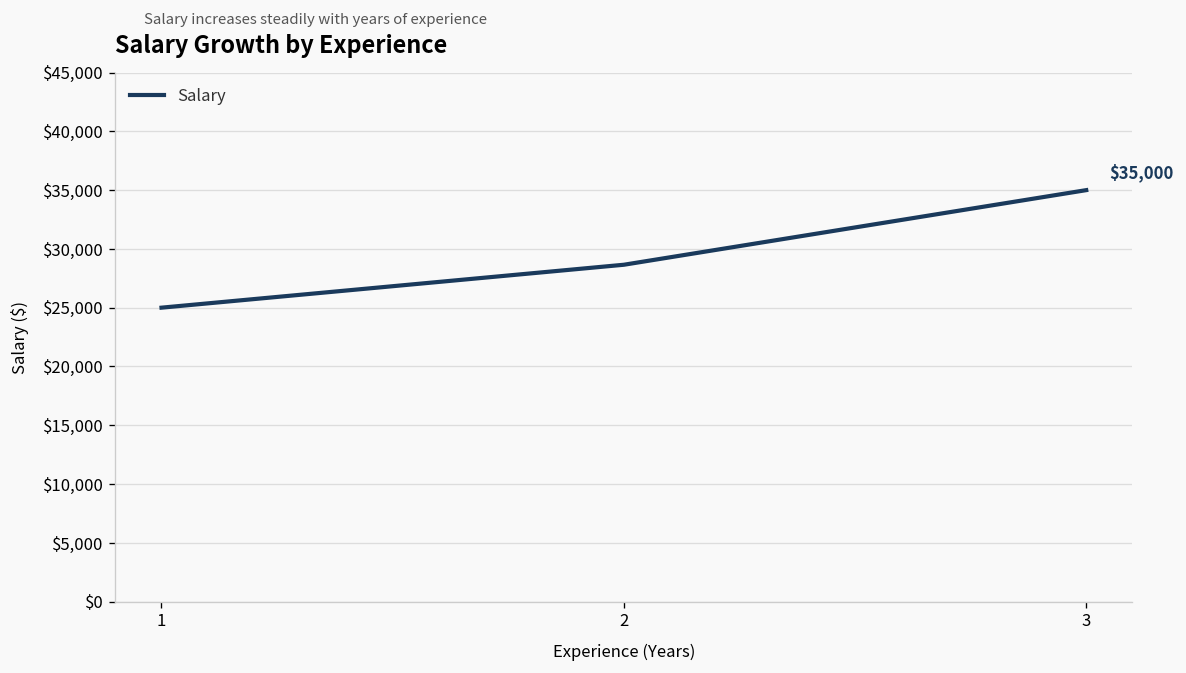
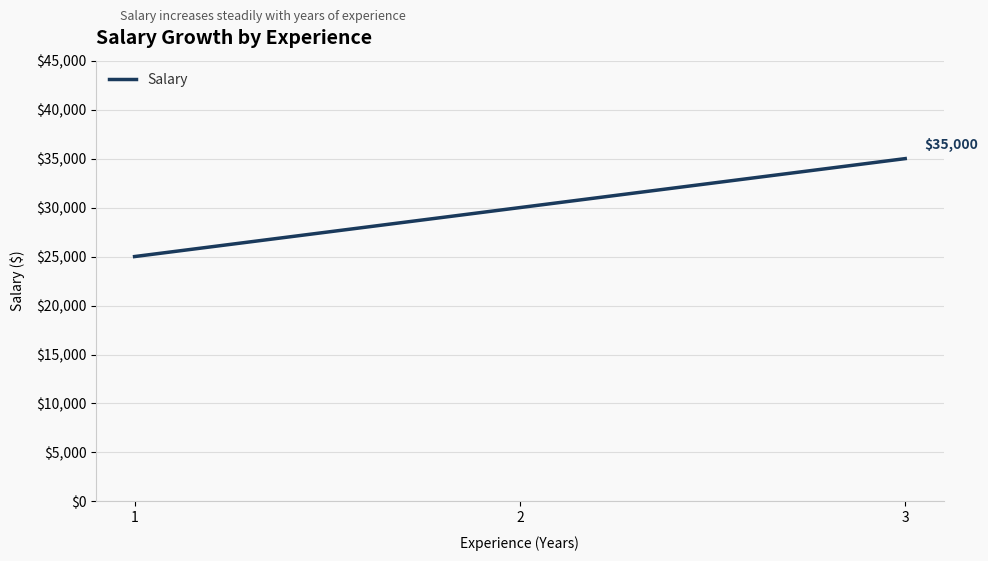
  {
    "1": "$25,000",
-   "2": "$29,000"
+   "2": "$30,000"
  }
